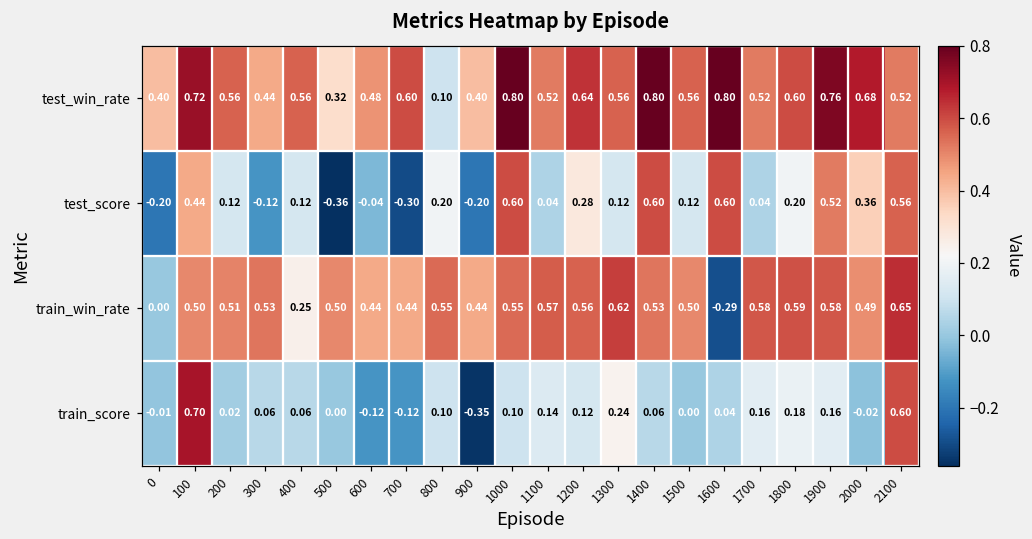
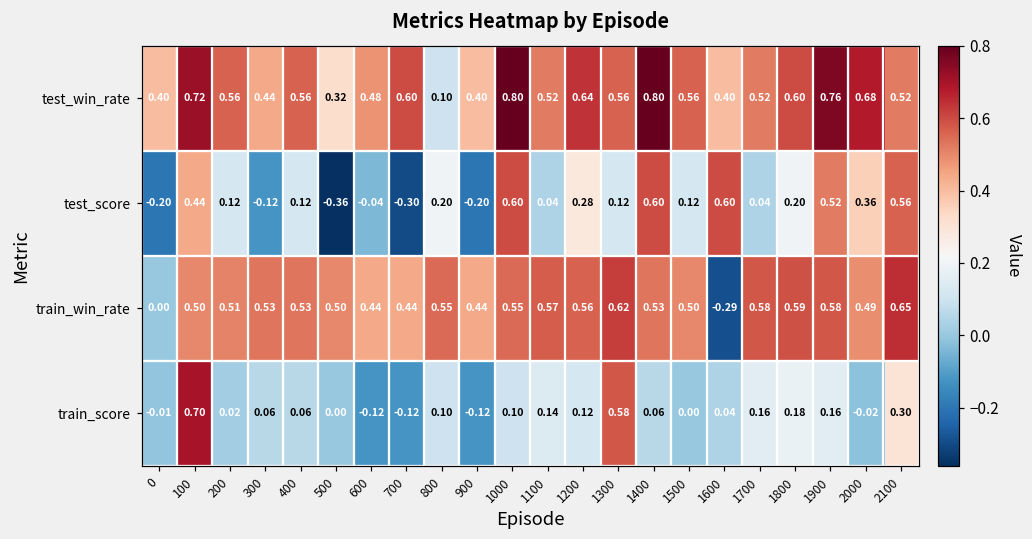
  {
    "test_win_rate": {
      "0": 0.40,
      "100": 0.72,
      "200": 0.56,
      "300": 0.44,
      "400": 0.56,
      "500": 0.32,
      "600": 0.48,
      "700": 0.60,
      "800": 0.10,
      "900": 0.40,
      "1000": 0.80,
      "1100": 0.52,
      "1200": 0.64,
      "1300": 0.56,
      "1400": 0.80,
      "1500": 0.56,
-     "1600": 0.80,
+     "1600": 0.40,
      "1700": 0.52,
      "1800": 0.60,
      "1900": 0.76,
      "2000": 0.68,
      "2100": 0.52
    },
    "test_score": {
      "0": -0.20,
      "100": 0.44,
      "200": 0.12,
      "300": -0.12,
      "400": 0.12,
      "500": -0.36,
      "600": -0.04,
      "700": -0.30,
      "800": 0.20,
      "900": -0.20,
      "1000": 0.60,
      "1100": 0.04,
      "1200": 0.28,
      "1300": 0.12,
      "1400": 0.60,
      "1500": 0.12,
      "1600": 0.60,
      "1700": 0.04,
      "1800": 0.20,
      "1900": 0.52,
      "2000": 0.36,
      "2100": 0.56
    },
    "train_win_rate": {
      "0": 0.00,
      "100": 0.50,
      "200": 0.51,
      "300": 0.53,
-     "400": 0.25,
+     "400": 0.53,
      "500": 0.50,
      "600": 0.44,
      "700": 0.44,
      "800": 0.55,
      "900": 0.44,
      "1000": 0.55,
      "1100": 0.57,
      "1200": 0.56,
      "1300": 0.62,
      "1400": 0.53,
      "1500": 0.50,
      "1600": -0.29,
      "1700": 0.58,
      "1800": 0.59,
      "1900": 0.58,
      "2000": 0.49,
      "2100": 0.65
    },
    "train_score": {
      "0": -0.01,
      "100": 0.70,
      "200": 0.02,
      "300": 0.06,
      "400": 0.06,
      "500": 0.00,
      "600": -0.12,
      "700": -0.12,
      "800": 0.10,
-     "900": -0.35,
+     "900": -0.12,
      "1000": 0.10,
      "1100": 0.14,
      "1200": 0.12,
-     "1300": 0.24,
+     "1300": 0.58,
      "1400": 0.06,
      "1500": 0.00,
      "1600": 0.04,
      "1700": 0.16,
      "1800": 0.18,
      "1900": 0.16,
      "2000": -0.02,
-     "2100": 0.60
+     "2100": 0.30
    }
  }
